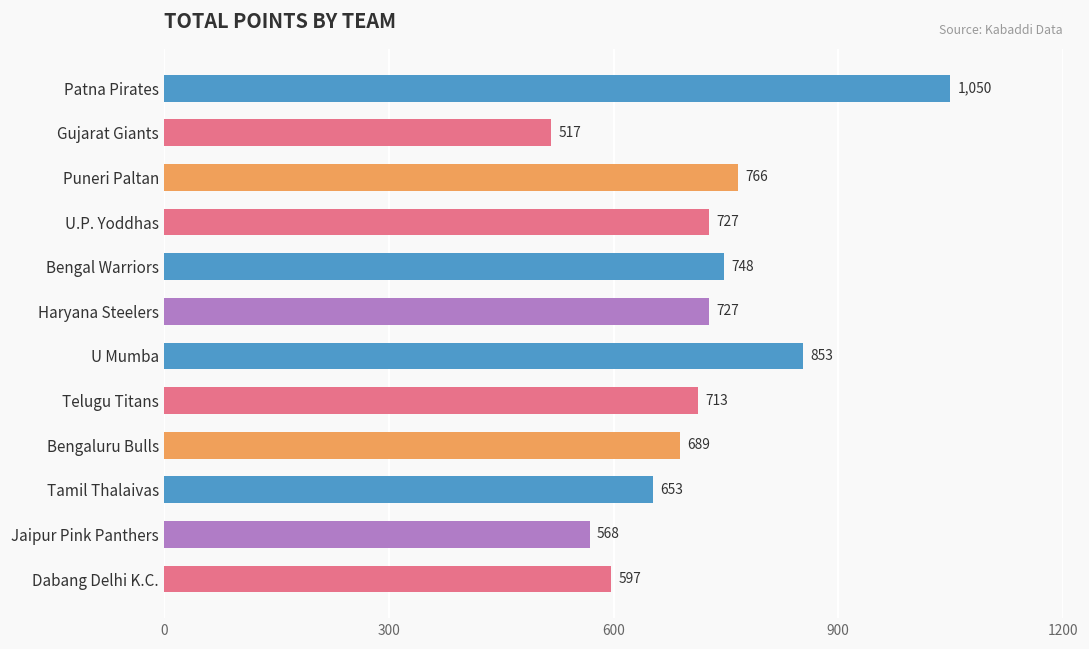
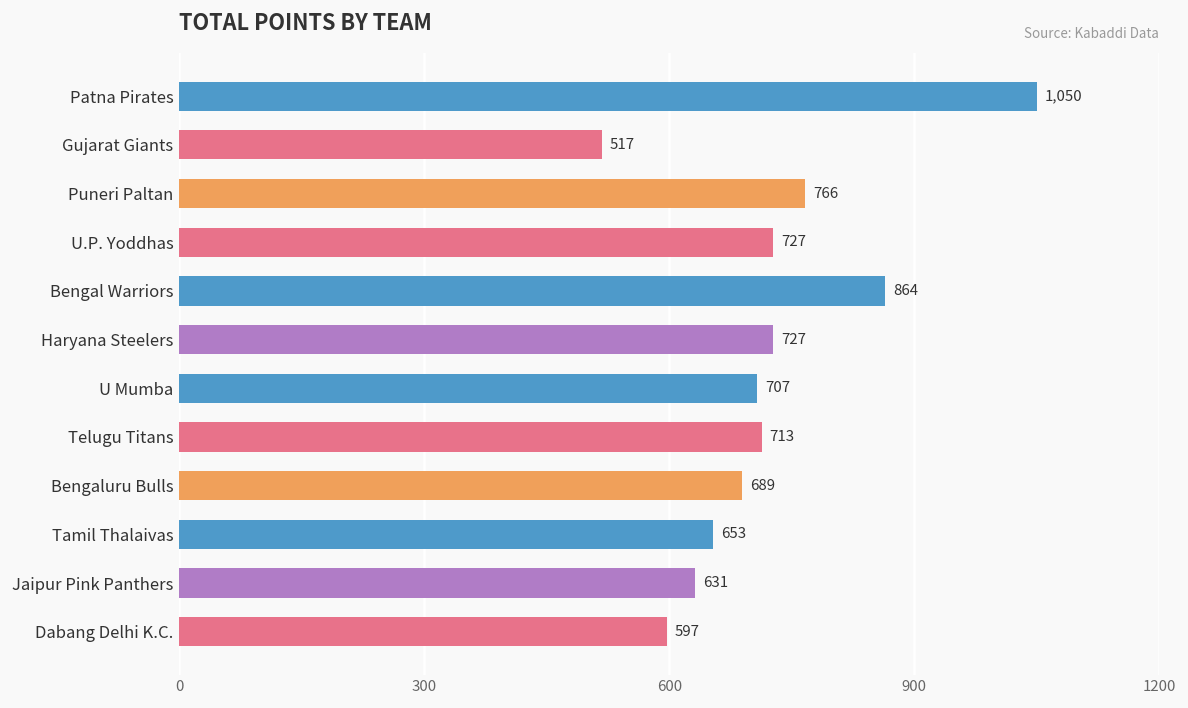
  {
    "Patna Pirates": "1,050",
    "Gujarat Giants": "517",
    "Puneri Paltan": "766",
    "U.P. Yoddhas": "727",
-   "Bengal Warriors": "748",
+   "Bengal Warriors": "864",
    "Haryana Steelers": "727",
-   "U Mumba": "853",
+   "U Mumba": "707",
    "Telugu Titans": "713",
    "Bengaluru Bulls": "689",
    "Tamil Thalaivas": "653",
-   "Jaipur Pink Panthers": "568",
+   "Jaipur Pink Panthers": "631",
    "Dabang Delhi K.C.": "597"
  }
